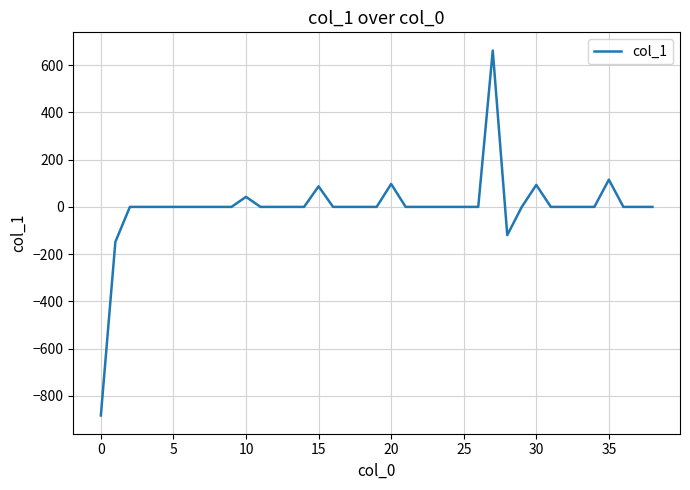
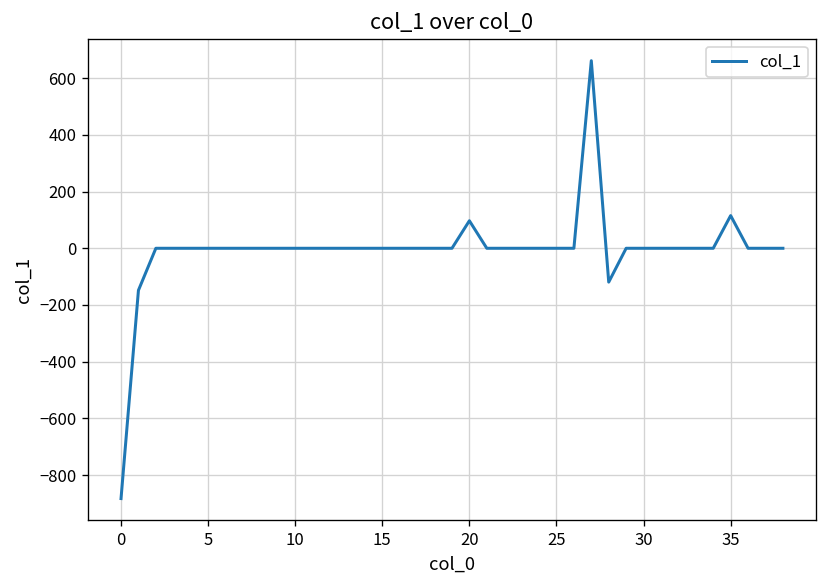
  {
    "0": -880,
    "5": 0,
-   "10": 40,
-   "15": 90,
+   "10": 0,
+   "15": 0,
    "20": 100,
    "25": 0,
-   "30": 90,
+   "30": 0,
    "35": 120
  }
